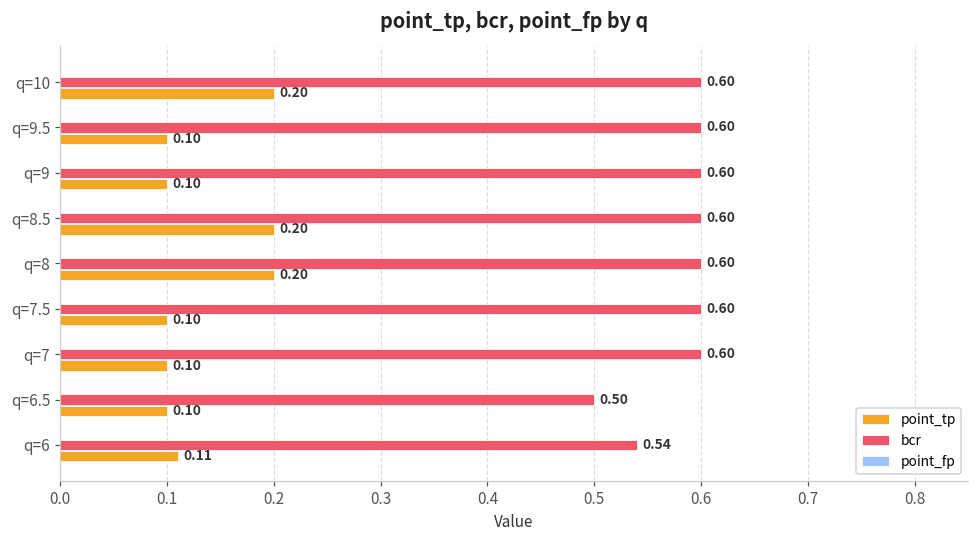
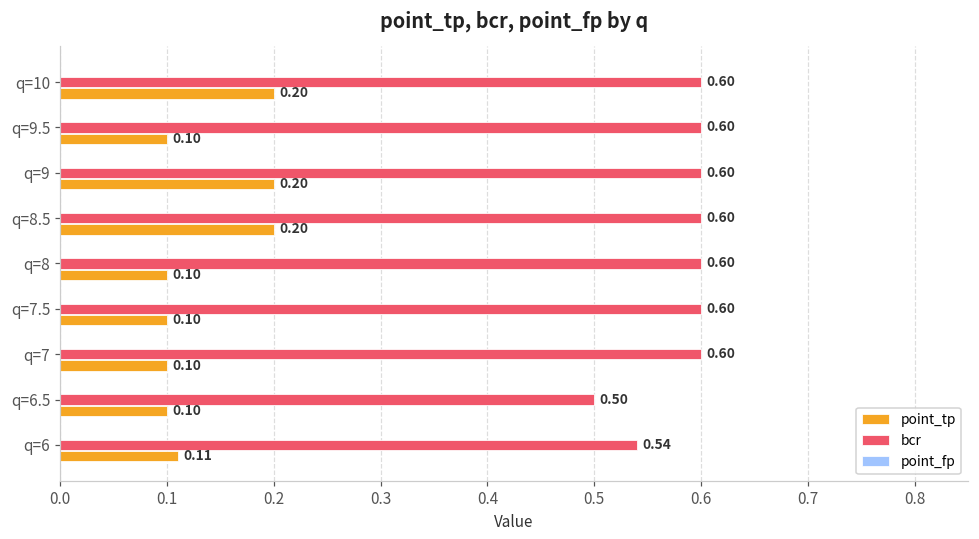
  {
    "point_tp": {
      "q=10": 0.20,
      "q=9.5": 0.10,
-     "q=9": 0.10,
+     "q=9": 0.20,
      "q=8.5": 0.20,
-     "q=8": 0.20,
+     "q=8": 0.10,
      "q=7.5": 0.10,
      "q=7": 0.10,
      "q=6.5": 0.10,
      "q=6": 0.11
    },
    "bcr": {
      "q=10": 0.60,
      "q=9.5": 0.60,
      "q=9": 0.60,
      "q=8.5": 0.60,
      "q=8": 0.60,
      "q=7.5": 0.60,
      "q=7": 0.60,
      "q=6.5": 0.50,
      "q=6": 0.54
    },
    "point_fp": {
      "q=10": 0.00,
      "q=9.5": 0.00,
      "q=9": 0.00,
      "q=8.5": 0.00,
      "q=8": 0.00,
      "q=7.5": 0.00,
      "q=7": 0.00,
      "q=6.5": 0.00,
      "q=6": 0.00
    }
  }
